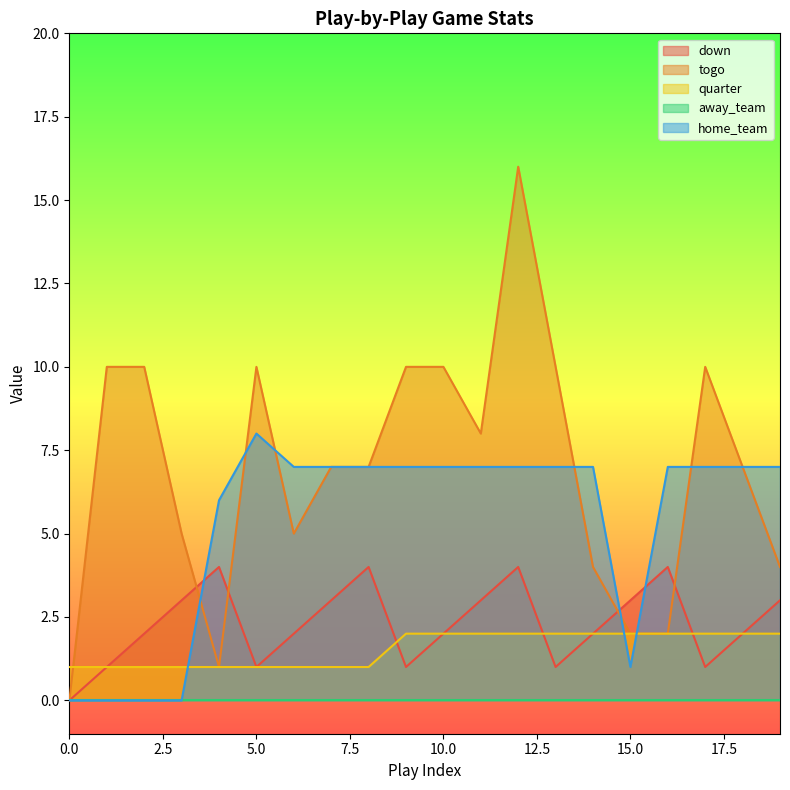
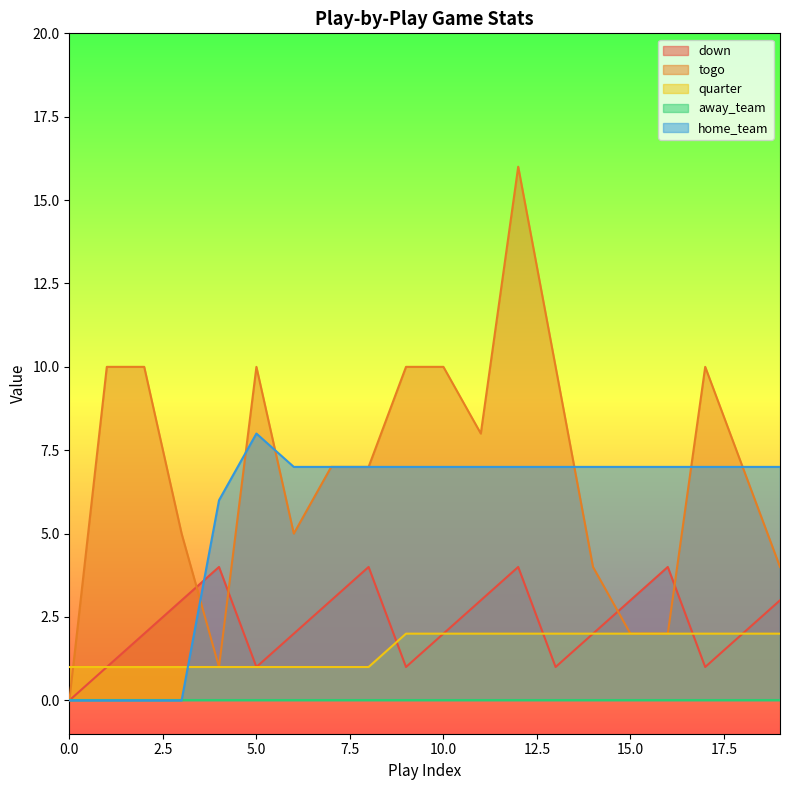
  {
    "away_team": {
      "5.0": 0,
      "10.0": 0,
      "15.0": 0
    },
    "home_team": {
      "5.0": 8,
      "10.0": 7,
-     "15.0": 1
+     "15.0": 7
    }
  }
